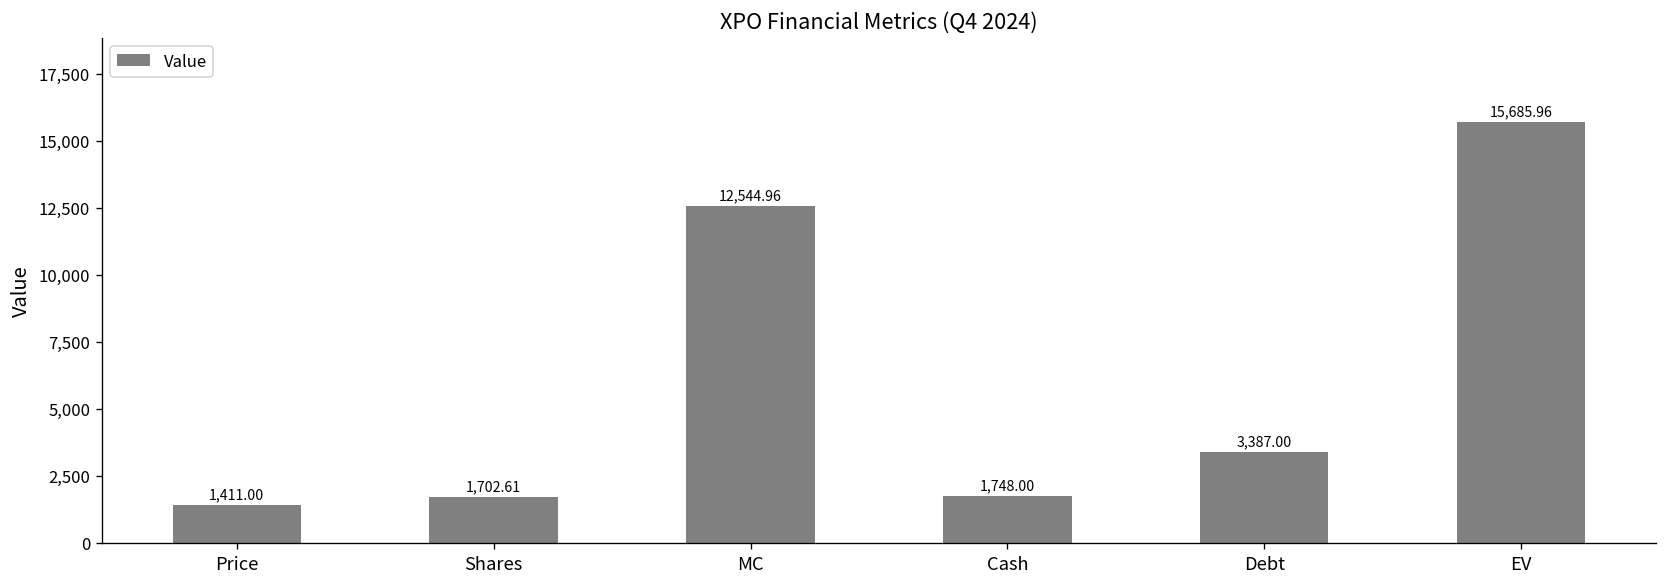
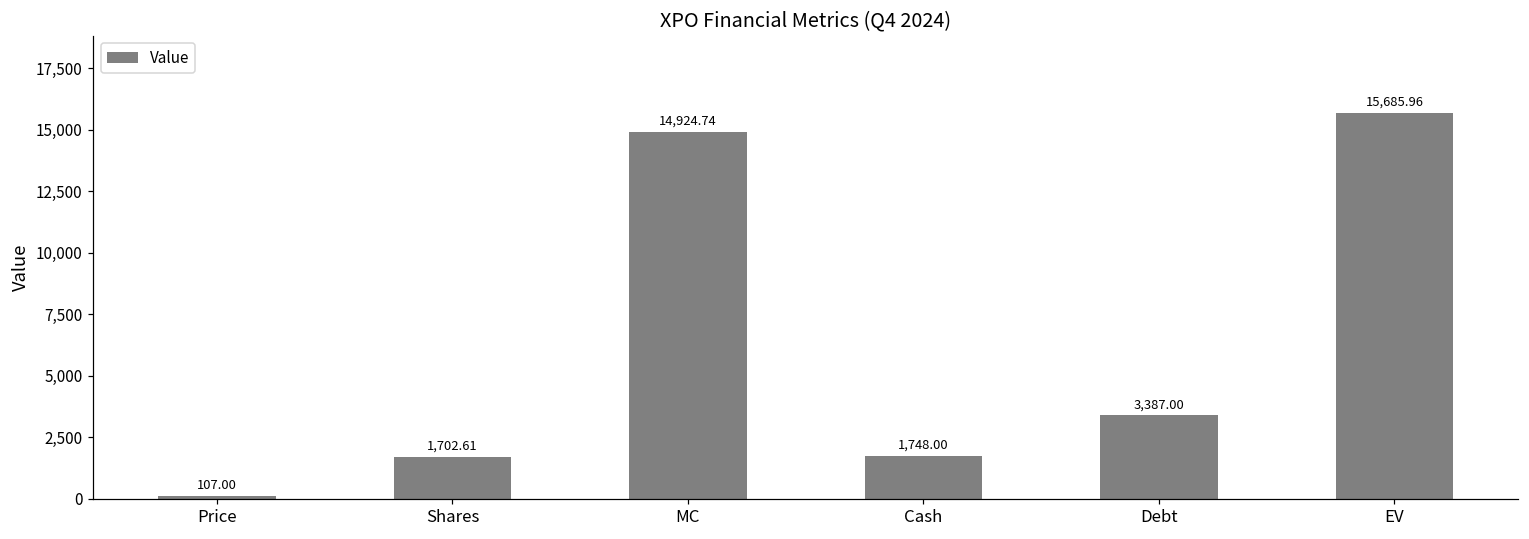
  {
-   "Price": "1,411.00",
+   "Price": "107.00",
    "Shares": "1,702.61",
-   "MC": "12,544.96",
+   "MC": "14,924.74",
    "Cash": "1,748.00",
    "Debt": "3,387.00",
    "EV": "15,685.96"
  }
